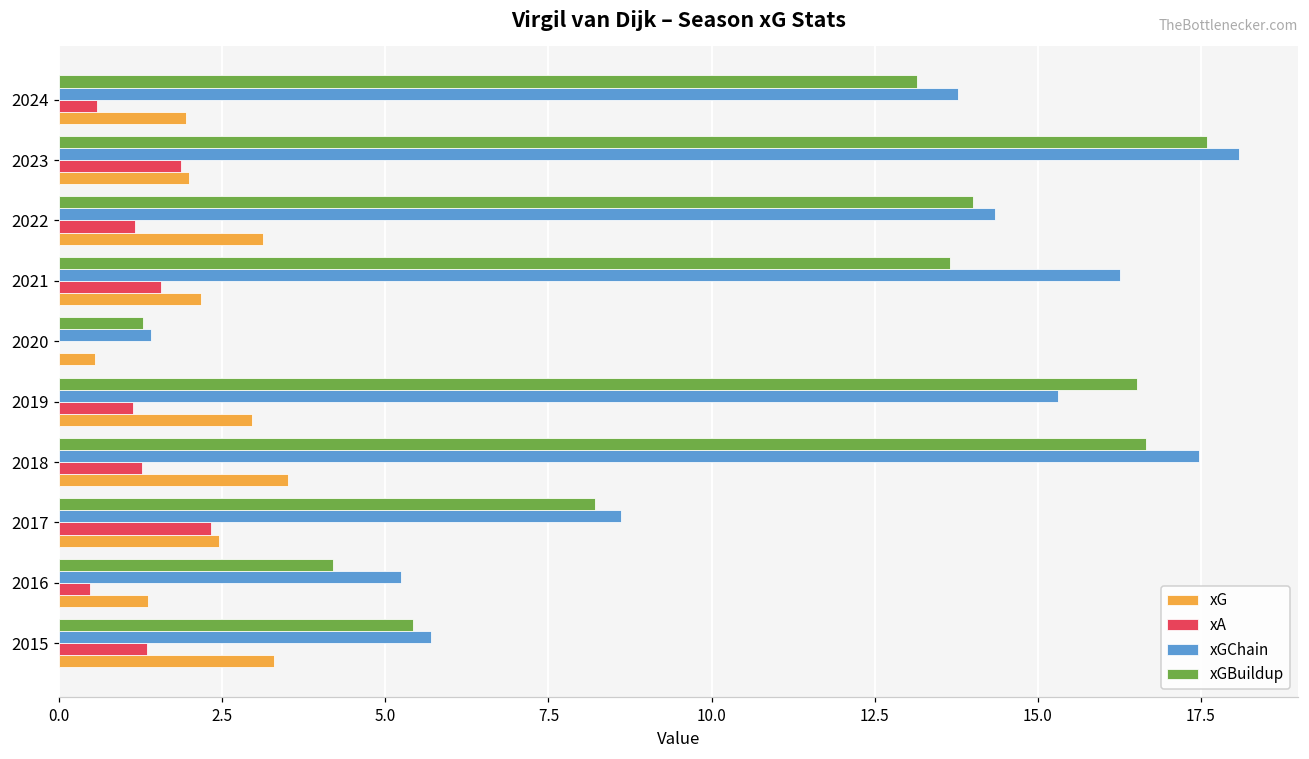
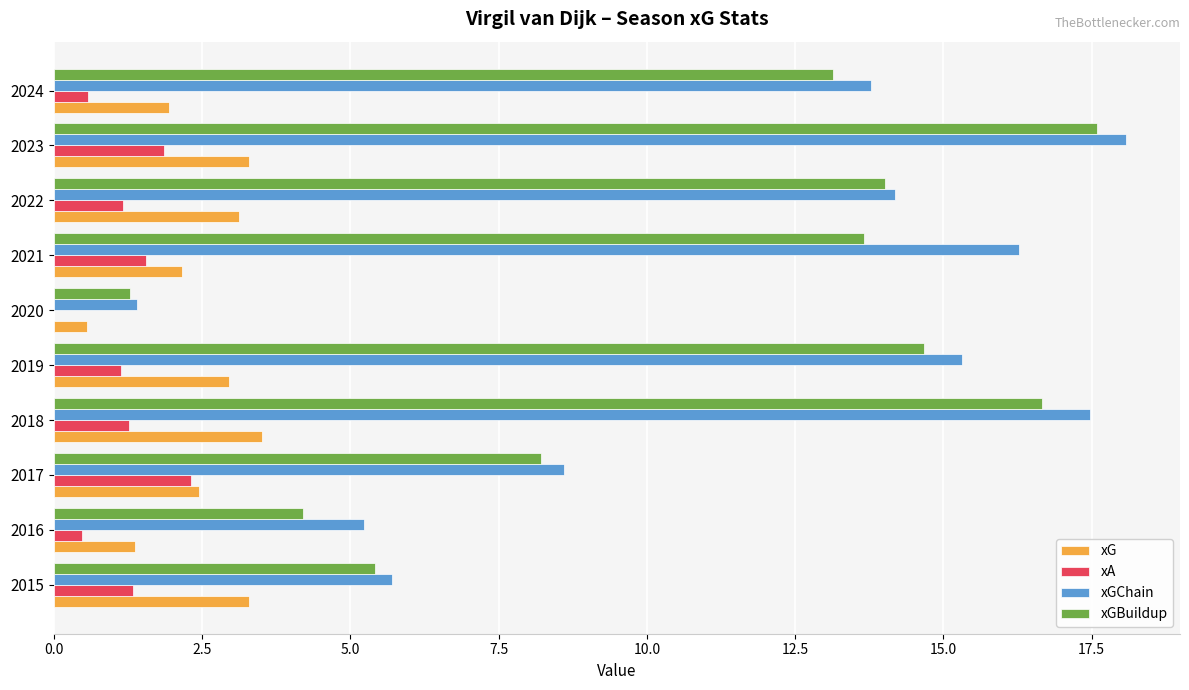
  {
    "xG": {
      "2024": 2.0,
-     "2023": 2.0,
+     "2023": 3.3,
      "2022": 3.1,
      "2021": 2.2,
      "2020": 0.6,
      "2019": 3.0,
      "2018": 3.5,
      "2017": 2.4,
      "2016": 1.4,
      "2015": 3.3
    },
    "xA": {
      "2024": 0.6,
      "2023": 1.9,
      "2022": 1.2,
      "2021": 1.6,
      "2020": 0.0,
      "2019": 1.1,
      "2018": 1.3,
      "2017": 2.3,
      "2016": 0.5,
      "2015": 1.3
    },
    "xGChain": {
      "2024": 13.8,
      "2023": 18.1,
-     "2022": 14.4,
+     "2022": 14.2,
      "2021": 16.3,
      "2020": 1.4,
      "2019": 15.3,
      "2018": 17.5,
      "2017": 8.6,
      "2016": 5.2,
      "2015": 5.7
    },
    "xGBuildup": {
      "2024": 13.1,
      "2023": 17.6,
      "2022": 14.0,
      "2021": 13.7,
      "2020": 1.3,
-     "2019": 16.5,
+     "2019": 14.7,
      "2018": 16.7,
      "2017": 8.2,
      "2016": 4.2,
      "2015": 5.4
    }
  }
